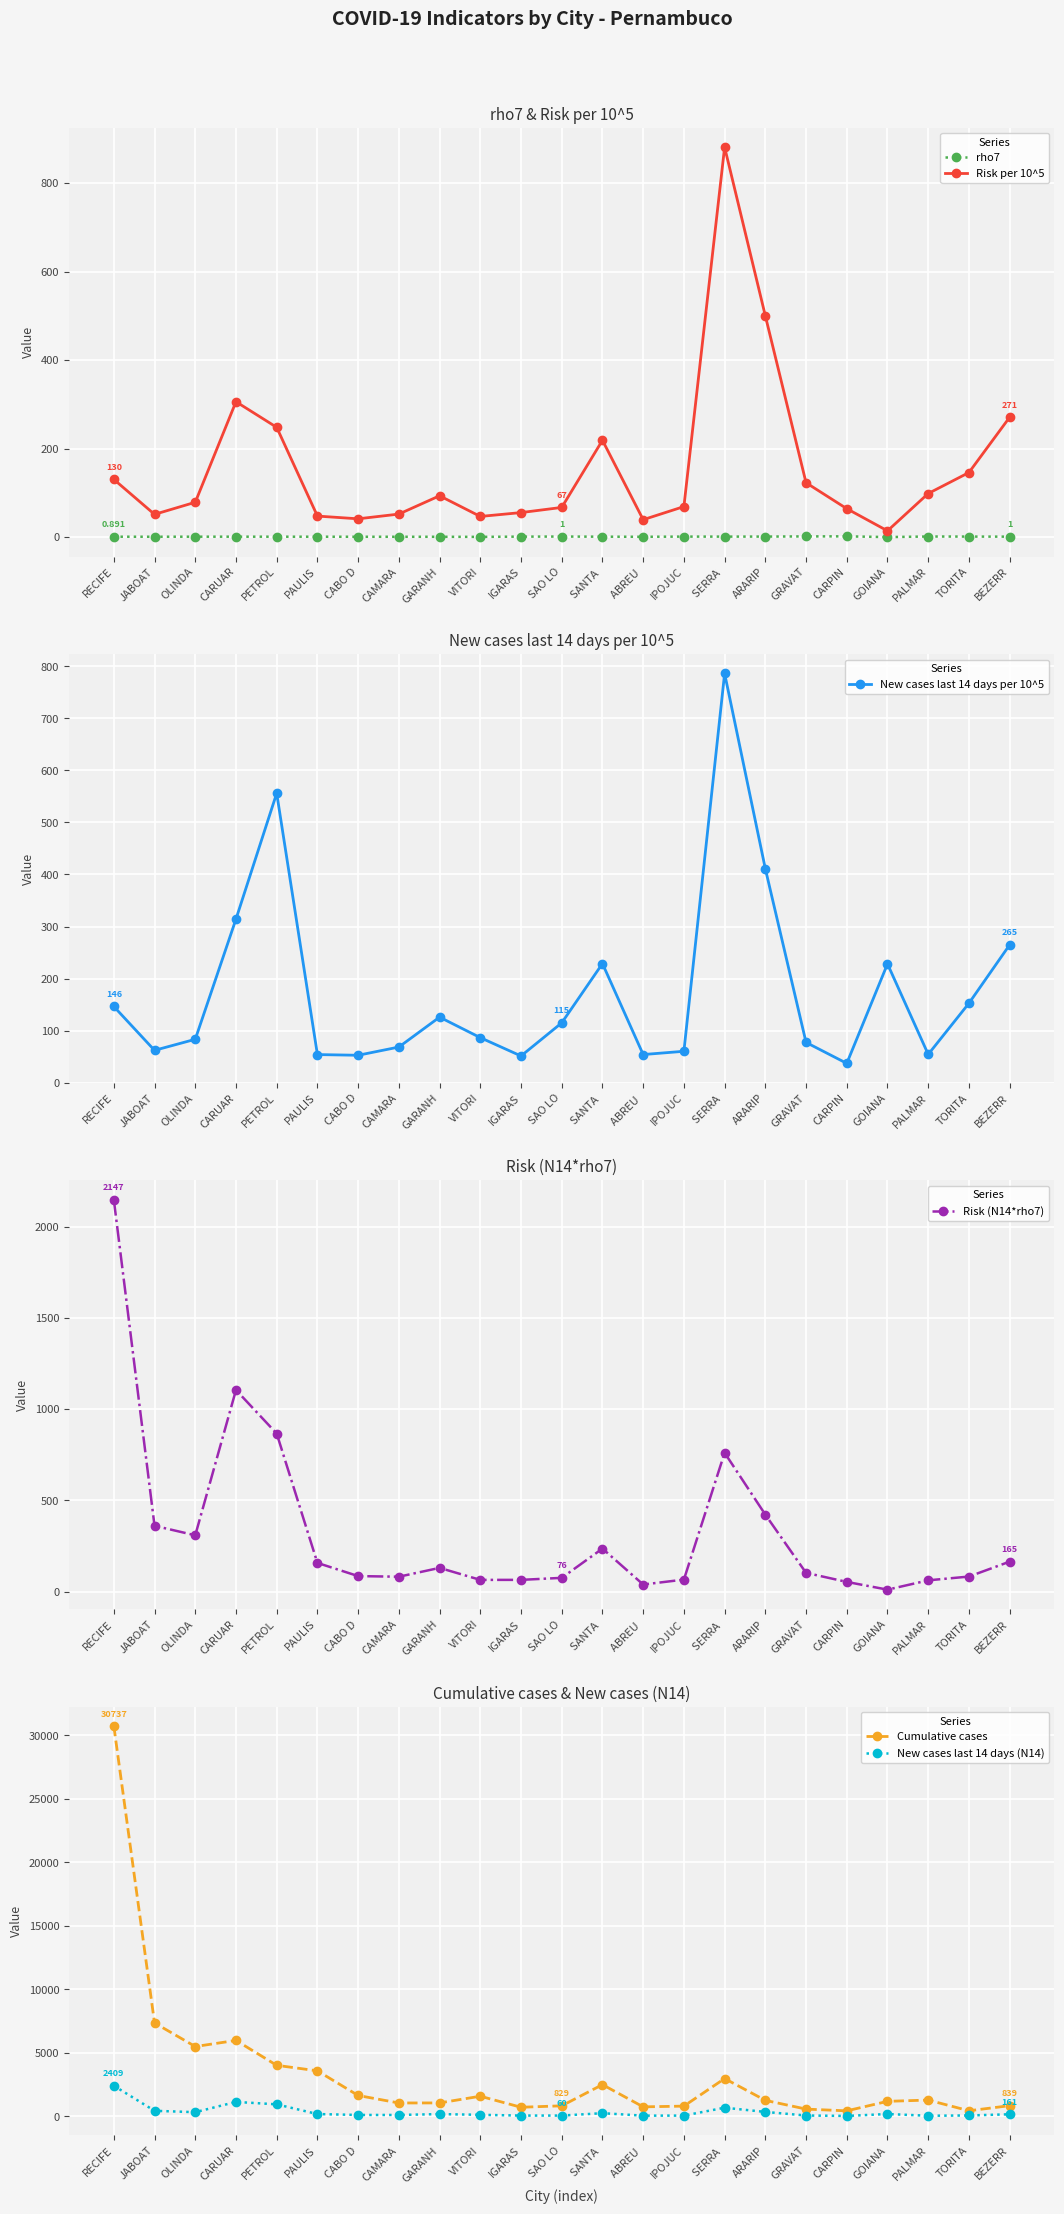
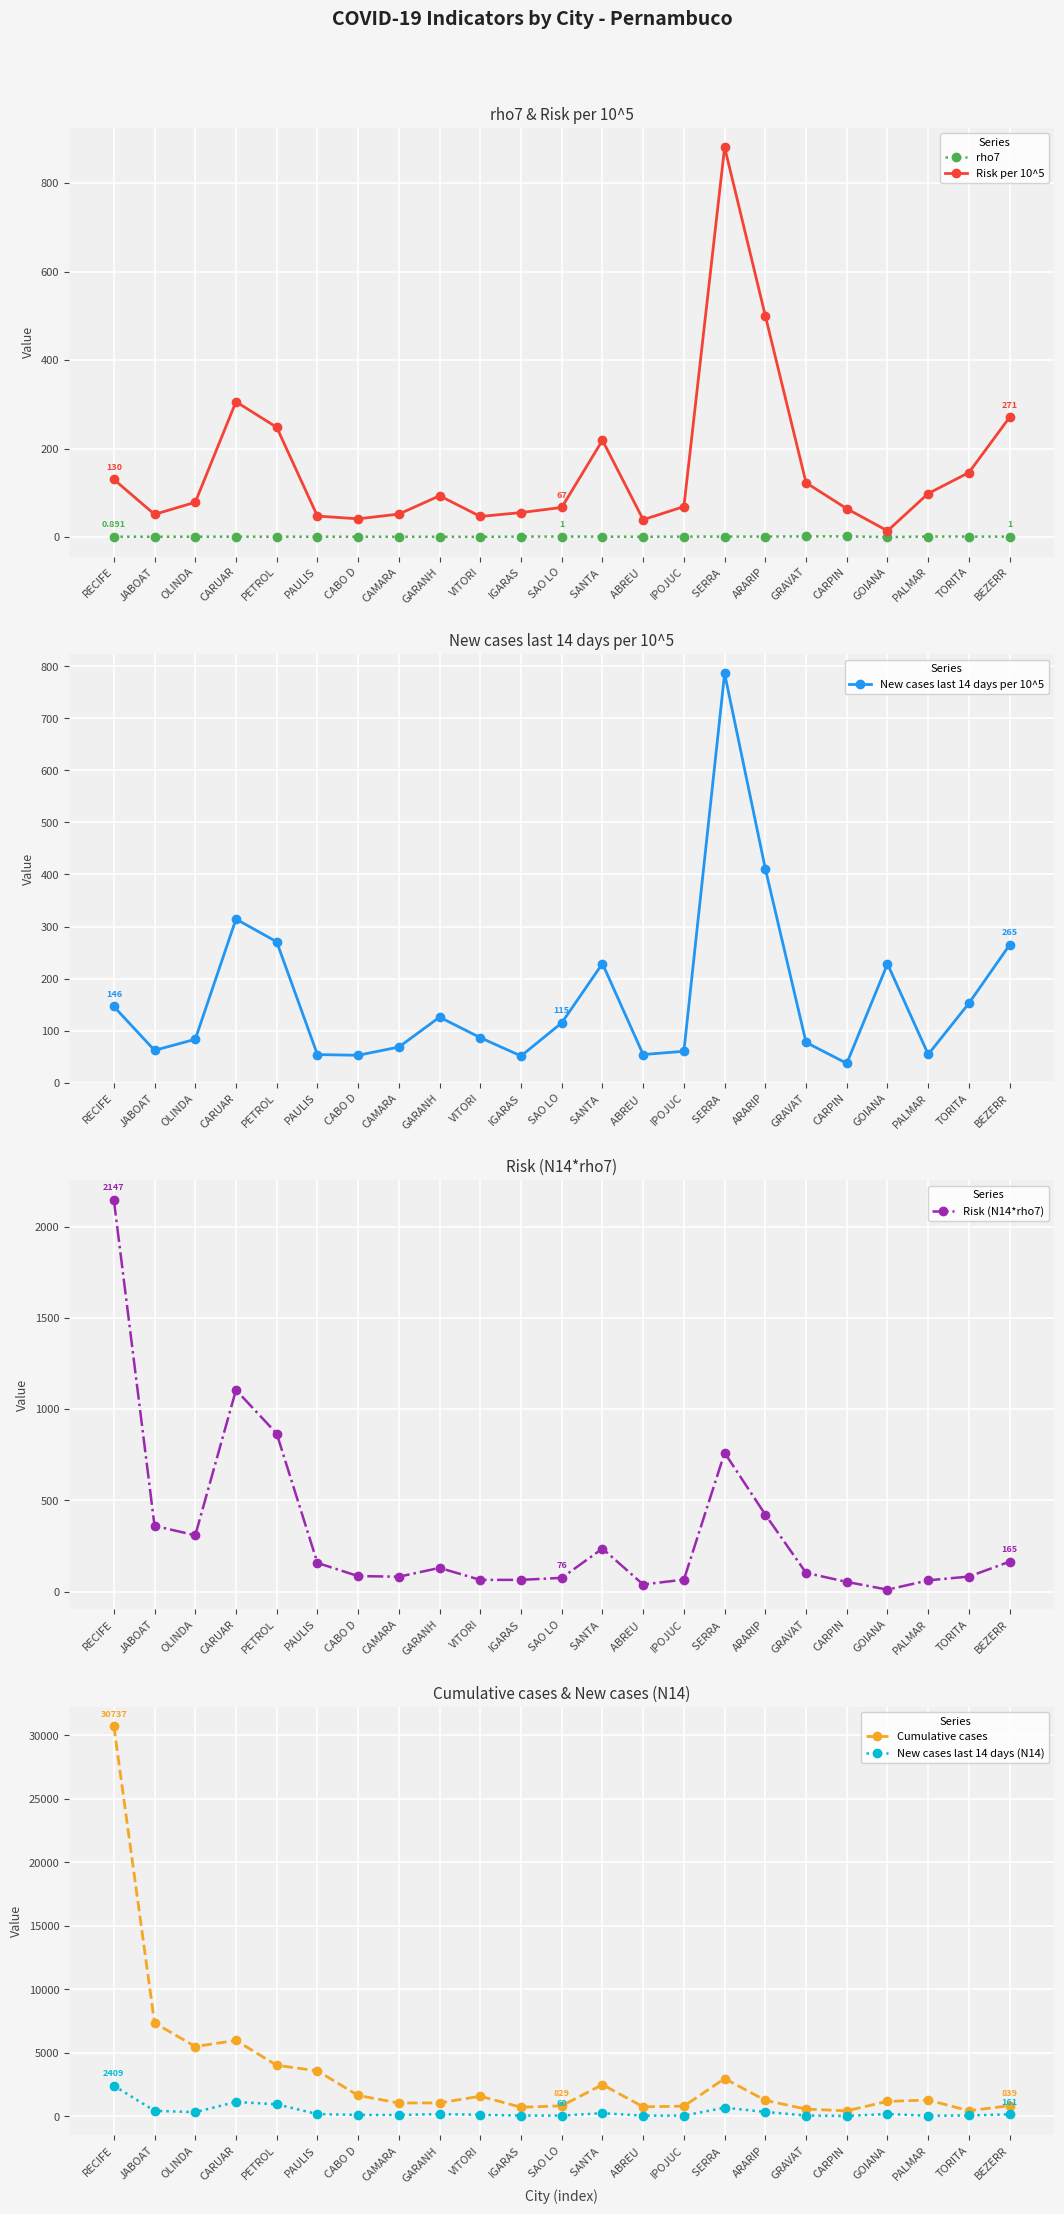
  {
    "rho7 & Risk per 10^5": {
      "rho7": {
        "RECIFE": 0.891,
        "SAO LO": 1,
        "BEZERR": 1
      },
      "Risk per 10^5": {
        "RECIFE": 130,
        "SAO LO": 67,
        "BEZERR": 271
      }
    },
    "New cases last 14 days per 10^5": {
      "JABOAT": 60,
      "OLINDA": 80,
      "CARUAR": 310,
-     "PETROL": 560,
+     "PETROL": 270,
      "PAULIS": 50,
      "CABO D": 50,
      "CAMARA": 70,
      "GARANH": 130,
      "VITORI": 90,
      "IGARAS": 50,
      "SANTA": 230,
      "ABREU": 50,
      "IPOJUC": 60,
      "SERRA": 790,
      "ARARIP": 410,
      "GRAVAT": 80,
      "CARPIN": 40,
      "GOIANA": 230,
      "PALMAR": 50,
      "TORITA": 150
    },
    "Risk (N14*rho7)": {
      "RECIFE": 2147,
      "SAO LO": 76,
      "BEZERR": 165
    },
    "Cumulative cases & New cases (N14)": {
      "Cumulative cases": {
        "RECIFE": 30737,
        "SAO LO": 829,
        "BEZERR": 839
      },
      "New cases last 14 days (N14)": {
        "RECIFE": 2409
      }
    }
  }
